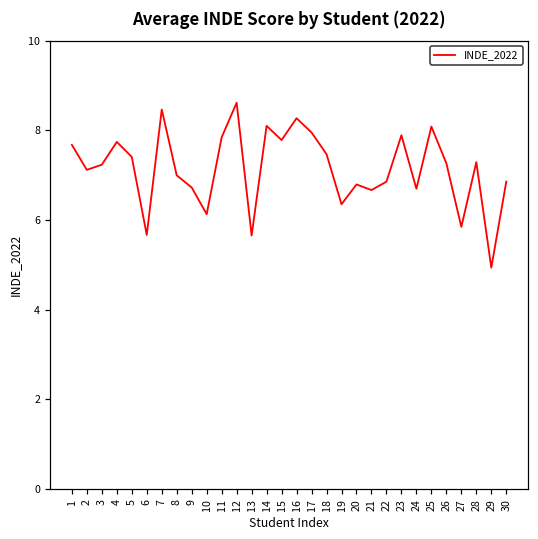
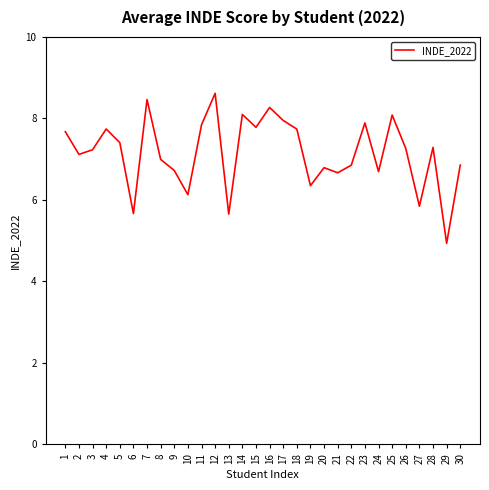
  {
    "1": 7.7,
    "2": 7.1,
    "3": 7.2,
    "4": 7.7,
    "5": 7.4,
    "6": 5.7,
    "7": 8.5,
    "8": 7.0,
    "9": 6.7,
    "10": 6.1,
    "11": 7.8,
    "12": 8.6,
    "13": 5.7,
    "14": 8.1,
    "15": 7.8,
    "16": 8.3,
    "17": 8.0,
-   "18": 7.5,
+   "18": 7.7,
    "19": 6.4,
    "20": 6.8,
    "21": 6.7,
    "22": 6.9,
    "23": 7.9,
    "24": 6.7,
    "25": 8.1,
    "26": 7.3,
    "27": 5.8,
    "28": 7.3,
    "29": 4.9,
    "30": 6.9
  }
